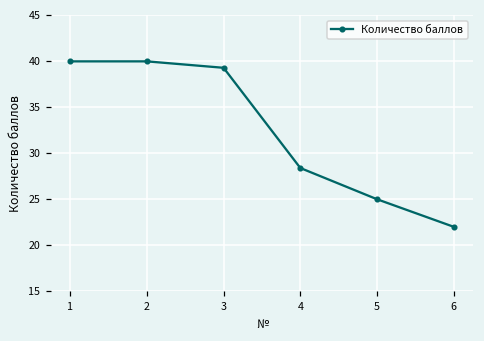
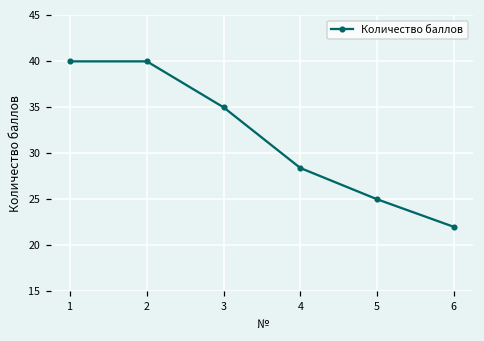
  {
    "1": 40,
    "2": 40,
-   "3": 39,
+   "3": 35,
    "4": 28,
    "5": 25,
    "6": 22
  }
